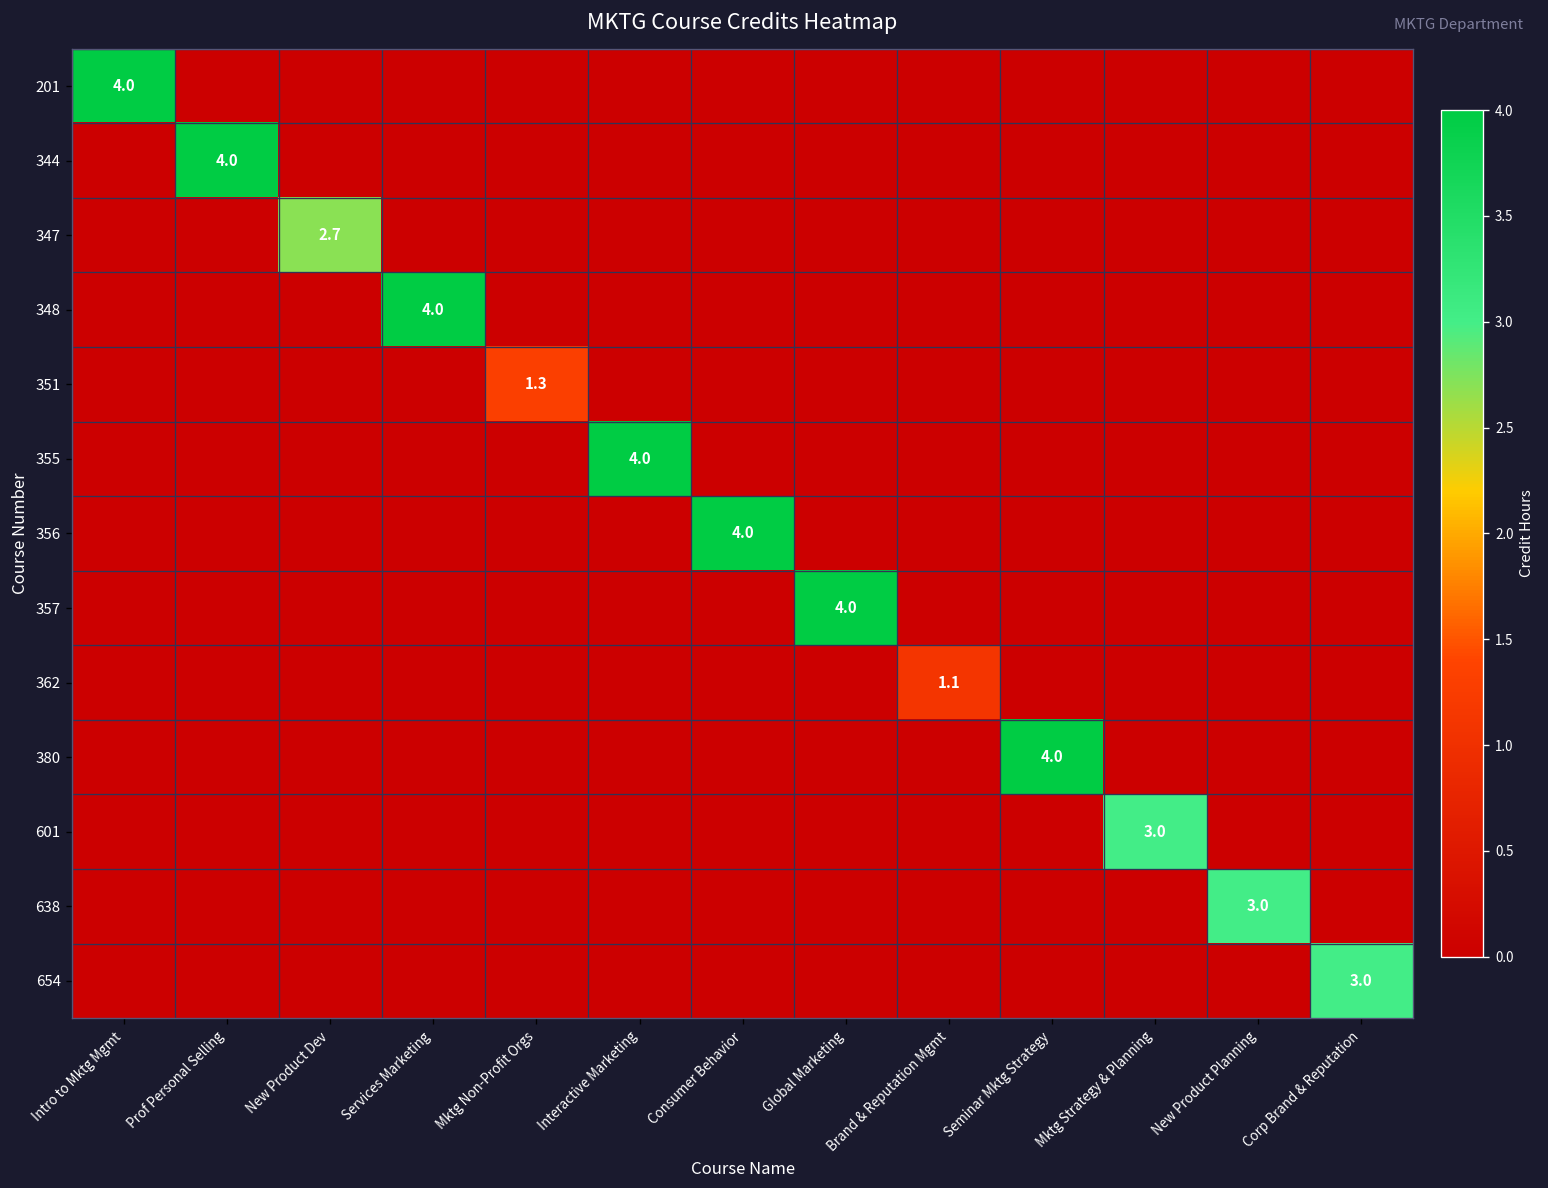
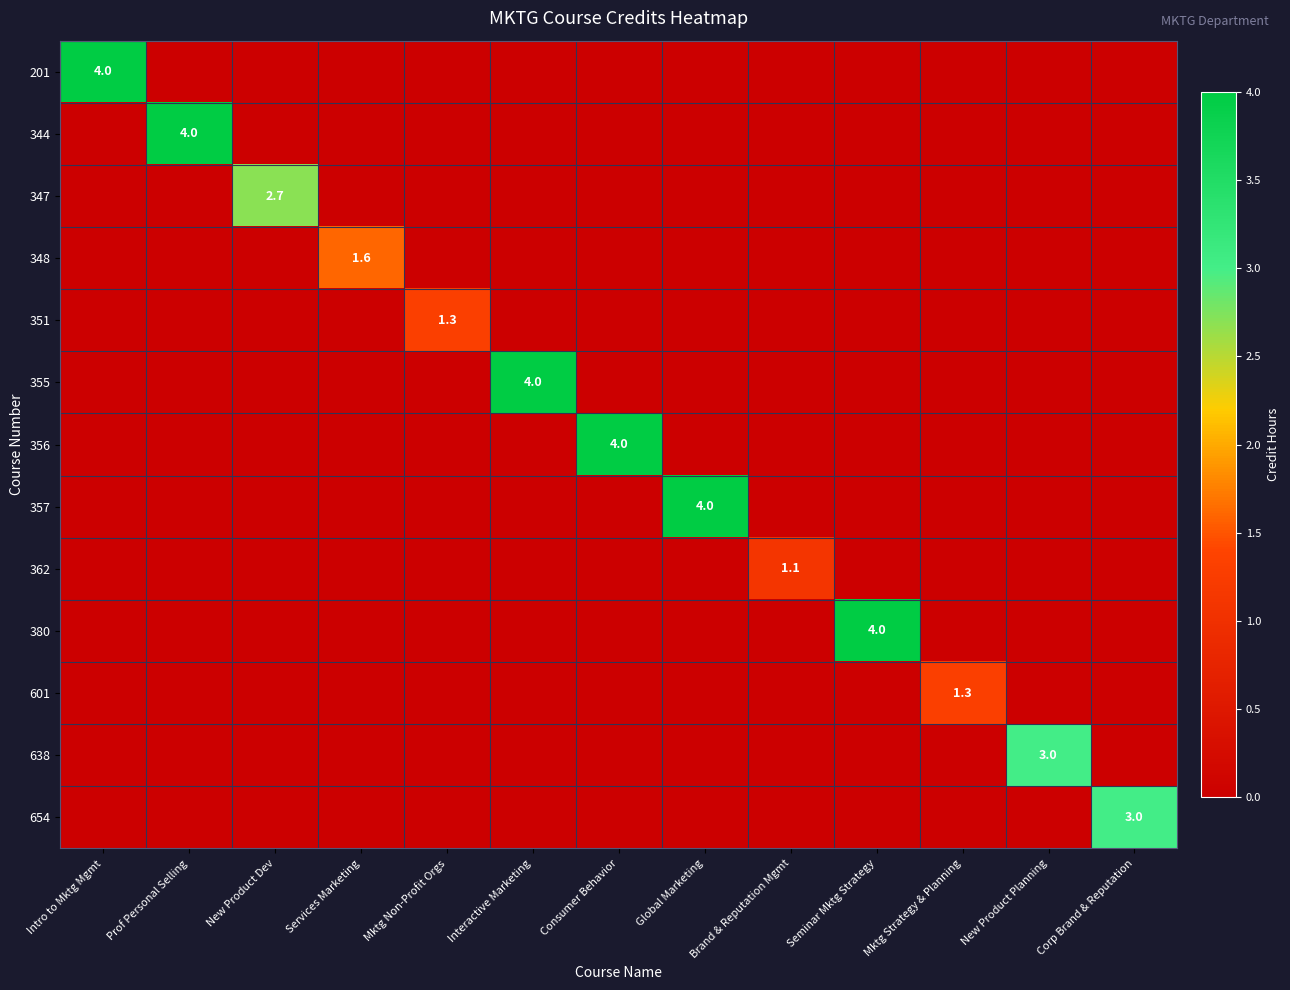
  {
    "201": {
      "Intro to Mktg Mgmt": 4.0
    },
    "344": {
      "Prof Personal Selling": 4.0
    },
    "347": {
      "New Product Dev": 2.7
    },
    "348": {
-     "Services Marketing": 4.0
+     "Services Marketing": 1.6
    },
    "351": {
      "Mktg Non-Profit Orgs": 1.3
    },
    "355": {
      "Interactive Marketing": 4.0
    },
    "356": {
      "Consumer Behavior": 4.0
    },
    "357": {
      "Global Marketing": 4.0
    },
    "362": {
      "Brand & Reputation Mgmt": 1.1
    },
    "380": {
      "Seminar Mktg Strategy": 4.0
    },
    "601": {
-     "Mktg Strategy & Planning": 3.0
+     "Mktg Strategy & Planning": 1.3
    },
    "638": {
      "New Product Planning": 3.0
    },
    "654": {
      "Corp Brand & Reputation": 3.0
    }
  }
